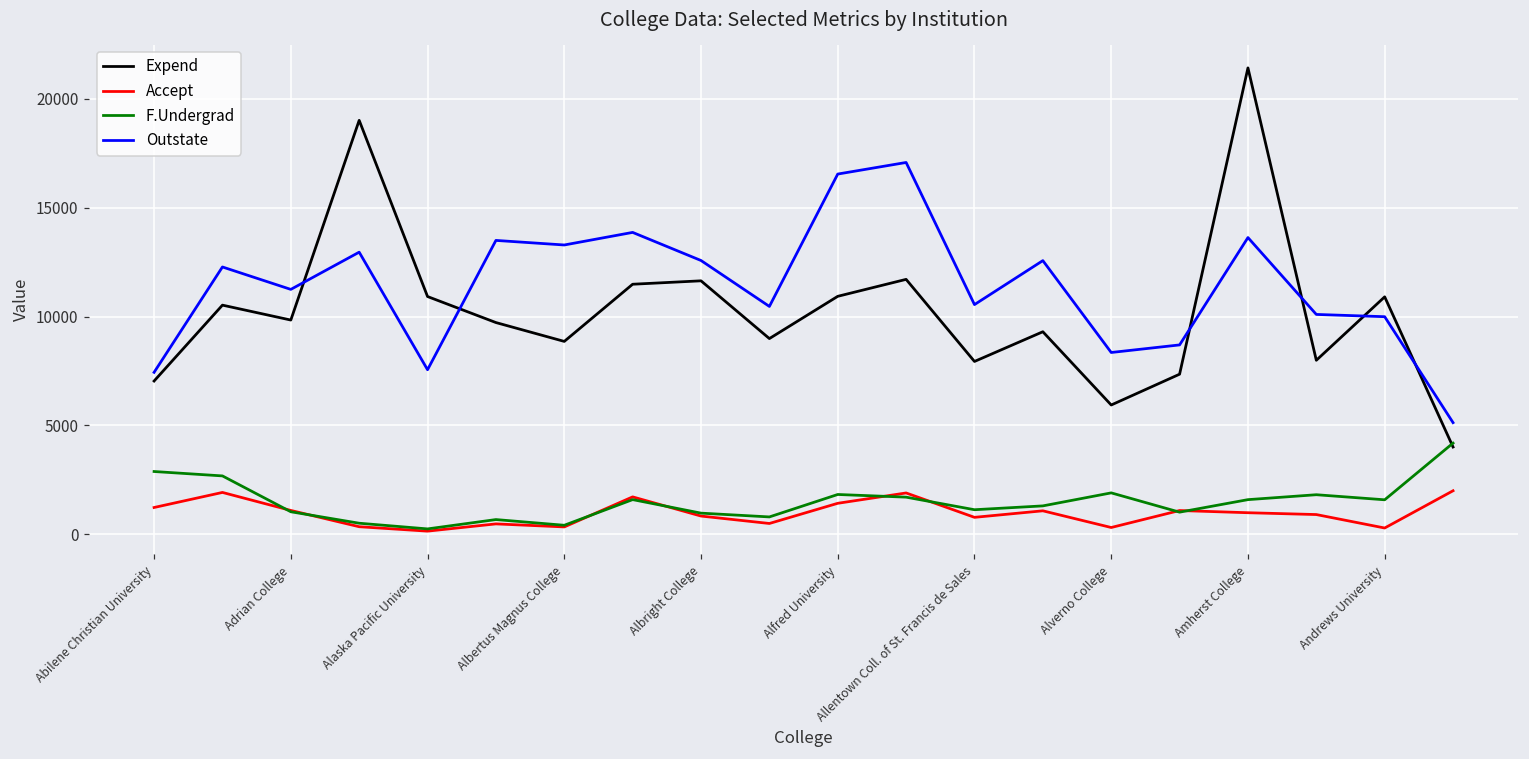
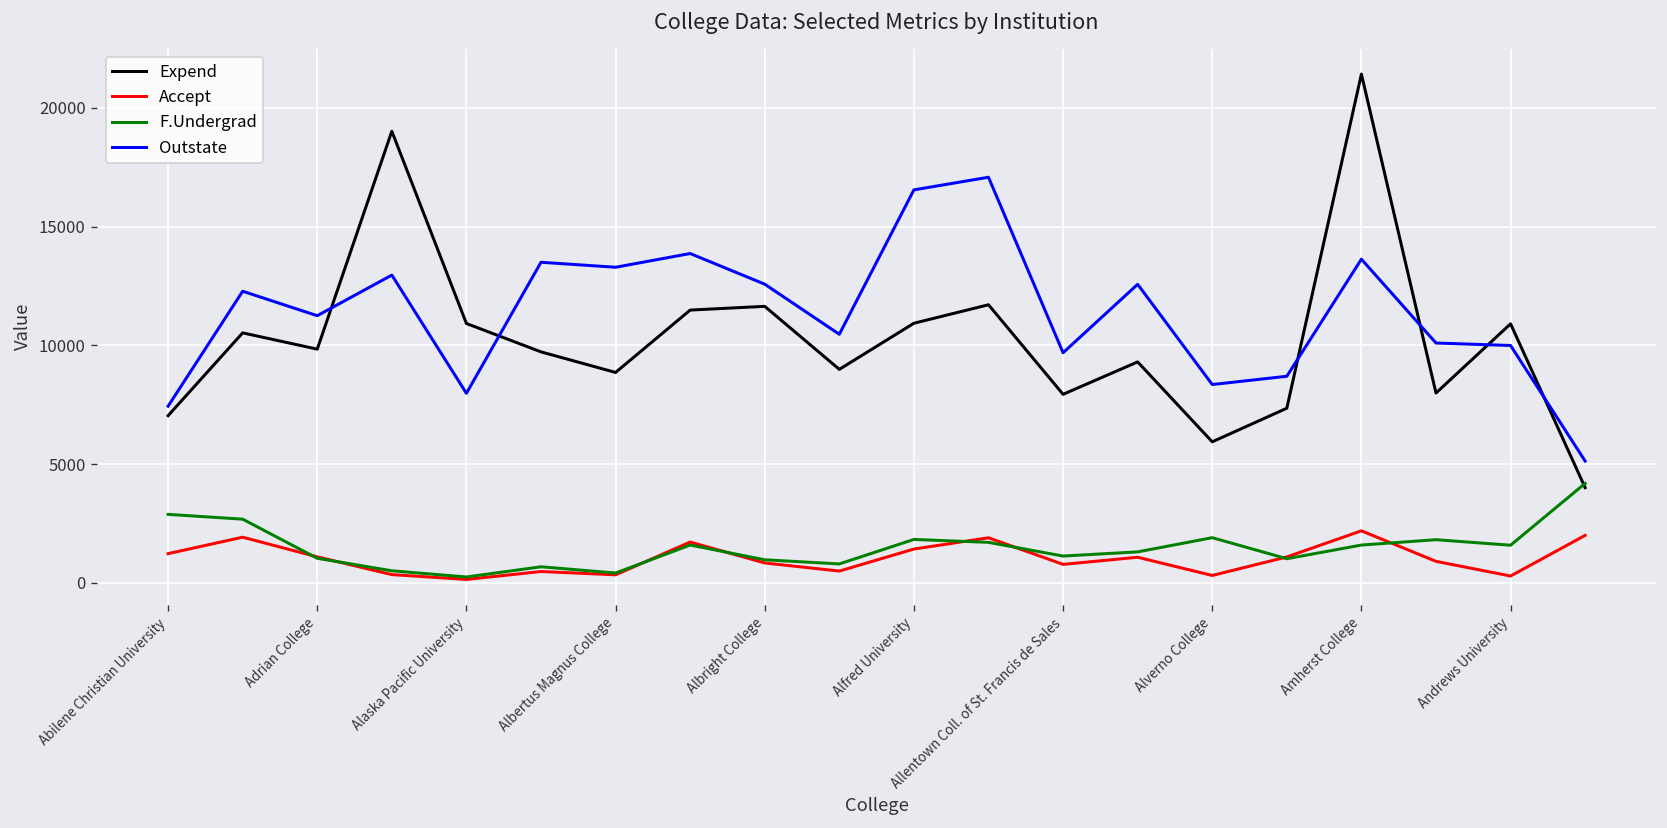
  {
    "Expend": {
      "Abilene Christian University": 7000,
      "Adrian College": 9800,
      "Alaska Pacific University": 10900,
      "Albertus Magnus College": 8900,
      "Albright College": 11600,
      "Alfred University": 10900,
      "Allentown Coll. of St. Francis de Sales": 7900,
      "Alverno College": 5900,
      "Amherst College": 21400,
      "Andrews University": 10900
    },
    "Accept": {
      "Abilene Christian University": 1200,
      "Albright College": 800,
      "Alfred University": 1400,
      "Allentown Coll. of St. Francis de Sales": 800,
      "Alverno College": 300,
-     "Amherst College": 1000,
+     "Amherst College": 2200,
      "Andrews University": 300
    },
    "F.Undergrad": {
      "Abilene Christian University": 2900,
      "Albright College": 1000,
      "Alfred University": 1800,
      "Allentown Coll. of St. Francis de Sales": 1100,
      "Alverno College": 1900,
      "Amherst College": 1600,
      "Andrews University": 1600
    },
    "Outstate": {
      "Abilene Christian University": 7400,
      "Adrian College": 11300,
-     "Alaska Pacific University": 7600,
+     "Alaska Pacific University": 8000,
      "Albertus Magnus College": 13300,
      "Albright College": 12600,
      "Alfred University": 16500,
-     "Allentown Coll. of St. Francis de Sales": 10600,
+     "Allentown Coll. of St. Francis de Sales": 9700,
      "Alverno College": 8400,
      "Amherst College": 13600,
      "Andrews University": 10000
    }
  }
